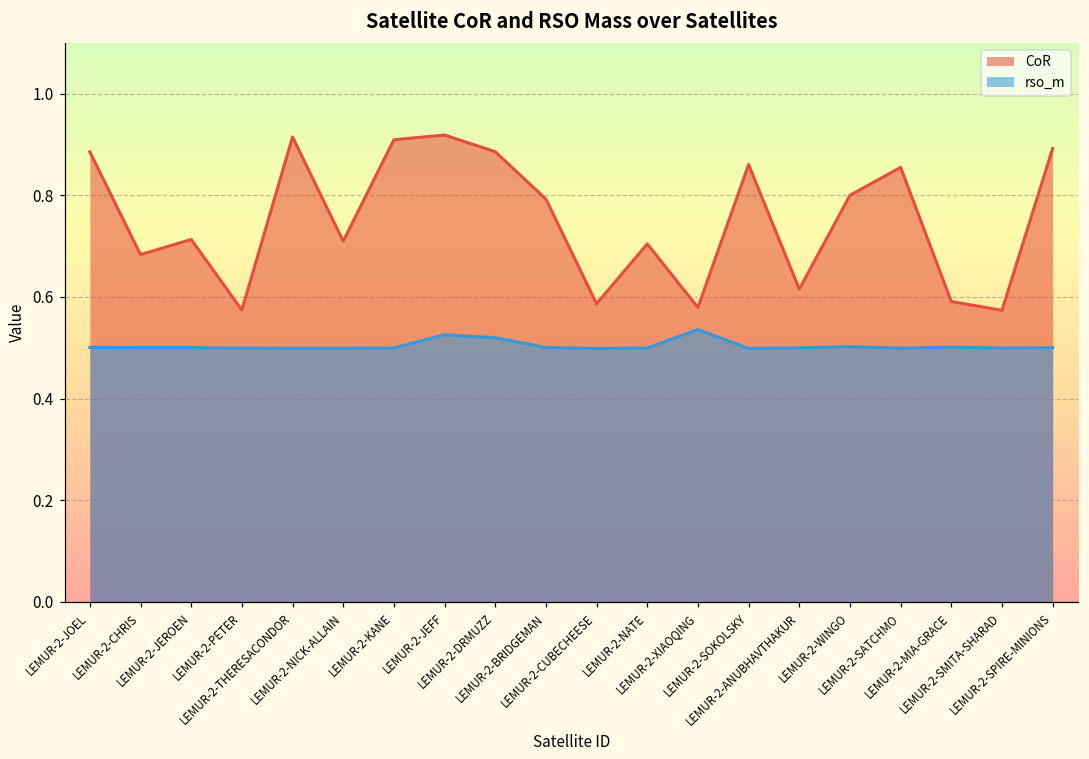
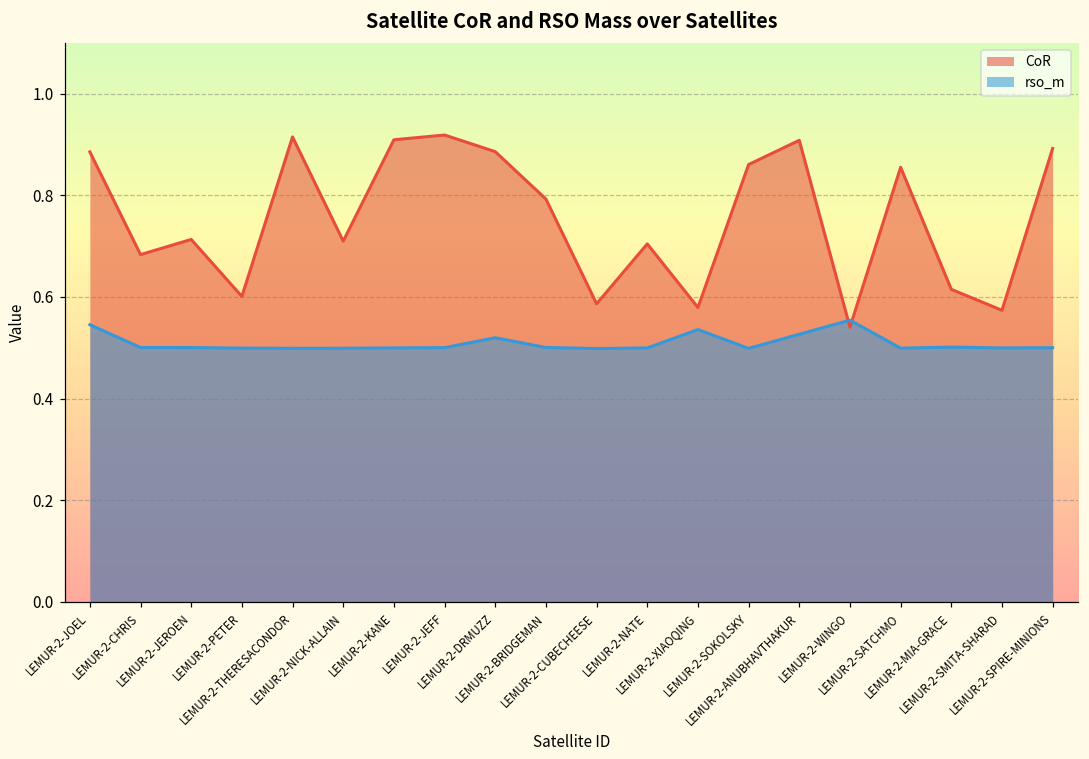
  {
    "CoR": {
      "LEMUR-2-JOEL": 0.89,
      "LEMUR-2-CHRIS": 0.68,
      "LEMUR-2-JEROEN": 0.71,
-     "LEMUR-2-PETER": 0.57,
+     "LEMUR-2-PETER": 0.60,
      "LEMUR-2-THERESACONDOR": 0.91,
      "LEMUR-2-NICK-ALLAIN": 0.71,
      "LEMUR-2-KANE": 0.91,
      "LEMUR-2-JEFF": 0.92,
      "LEMUR-2-DRMUZZ": 0.89,
      "LEMUR-2-BRIDGEMAN": 0.79,
      "LEMUR-2-CUBECHEESE": 0.59,
      "LEMUR-2-NATE": 0.70,
      "LEMUR-2-XIAOQING": 0.58,
      "LEMUR-2-SOKOLSKY": 0.86,
-     "LEMUR-2-ANUBHAVTHAKUR": 0.62,
-     "LEMUR-2-WINGO": 0.80,
+     "LEMUR-2-ANUBHAVTHAKUR": 0.91,
+     "LEMUR-2-WINGO": 0.54,
      "LEMUR-2-SATCHMO": 0.85,
-     "LEMUR-2-MIA-GRACE": 0.59,
+     "LEMUR-2-MIA-GRACE": 0.61,
      "LEMUR-2-SMITA-SHARAD": 0.57,
      "LEMUR-2-SPIRE-MINIONS": 0.89
    },
    "rso_m": {
-     "LEMUR-2-JOEL": 0.50,
+     "LEMUR-2-JOEL": 0.55,
      "LEMUR-2-CHRIS": 0.50,
      "LEMUR-2-JEROEN": 0.50,
      "LEMUR-2-PETER": 0.50,
      "LEMUR-2-THERESACONDOR": 0.50,
      "LEMUR-2-NICK-ALLAIN": 0.50,
      "LEMUR-2-KANE": 0.50,
-     "LEMUR-2-JEFF": 0.53,
+     "LEMUR-2-JEFF": 0.50,
      "LEMUR-2-DRMUZZ": 0.52,
      "LEMUR-2-BRIDGEMAN": 0.50,
      "LEMUR-2-CUBECHEESE": 0.50,
      "LEMUR-2-NATE": 0.50,
      "LEMUR-2-XIAOQING": 0.54,
      "LEMUR-2-SOKOLSKY": 0.50,
-     "LEMUR-2-ANUBHAVTHAKUR": 0.50,
-     "LEMUR-2-WINGO": 0.50,
+     "LEMUR-2-ANUBHAVTHAKUR": 0.53,
+     "LEMUR-2-WINGO": 0.55,
      "LEMUR-2-SATCHMO": 0.50,
      "LEMUR-2-MIA-GRACE": 0.50,
      "LEMUR-2-SMITA-SHARAD": 0.50,
      "LEMUR-2-SPIRE-MINIONS": 0.50
    }
  }
